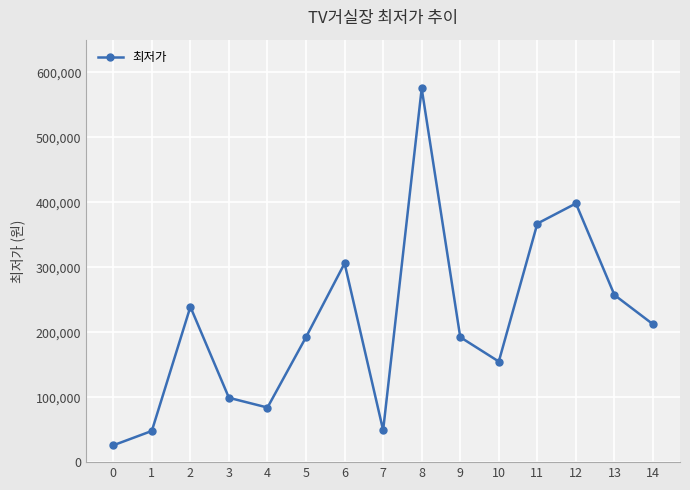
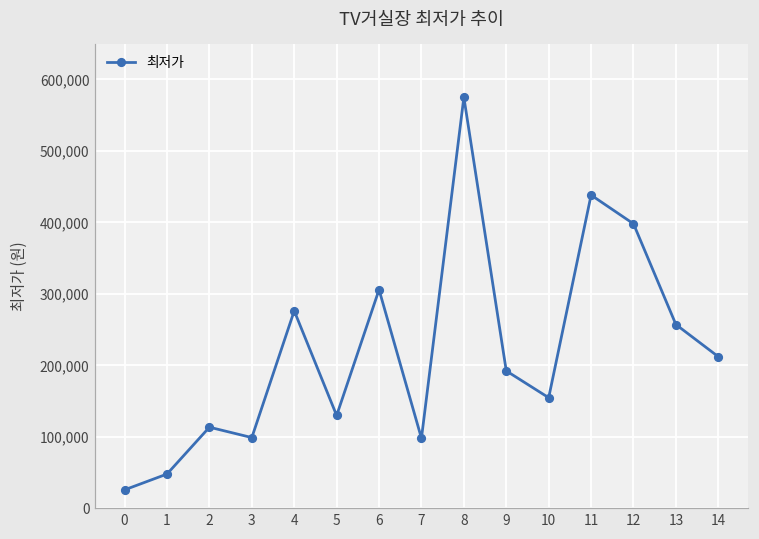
  {
    "0": "30,000",
    "1": "50,000",
-   "2": "240,000",
+   "2": "110,000",
    "3": "100,000",
-   "4": "80,000",
-   "5": "190,000",
+   "4": "280,000",
+   "5": "130,000",
    "6": "310,000",
-   "7": "50,000",
+   "7": "100,000",
    "8": "580,000",
    "9": "190,000",
    "10": "150,000",
-   "11": "370,000",
+   "11": "440,000",
    "12": "400,000",
    "13": "260,000",
    "14": "210,000"
  }
